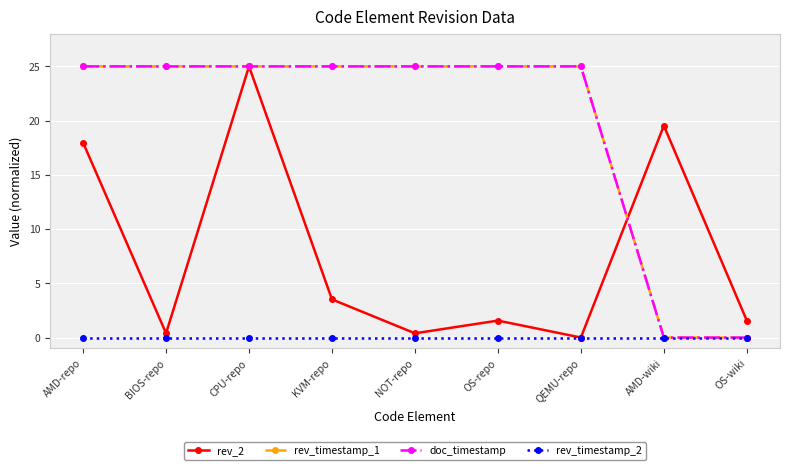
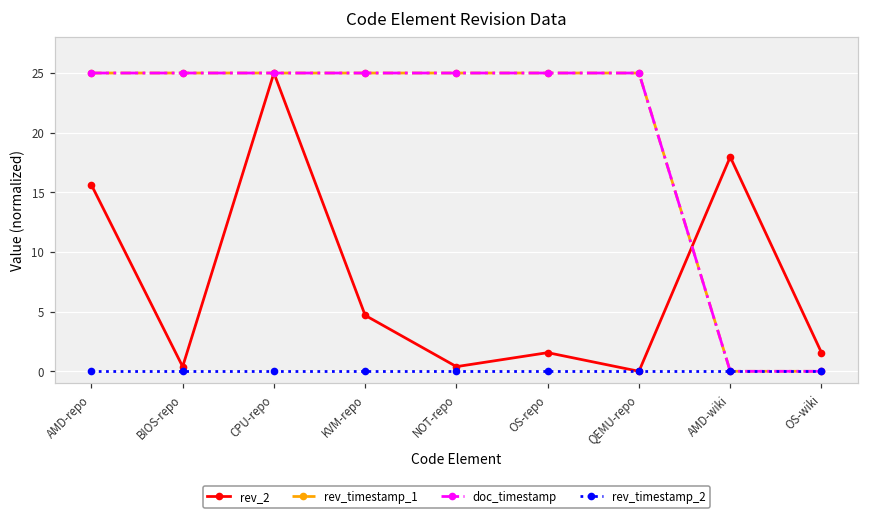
  {
    "rev_2": {
-     "AMD-repo": 18.0,
+     "AMD-repo": 15.6,
      "BIOS-repo": 0.4,
-     "KVM-repo": 3.5,
+     "KVM-repo": 4.7,
      "NOT-repo": 0.4,
      "OS-repo": 1.6,
-     "AMD-wiki": 19.5,
+     "AMD-wiki": 18.0,
      "OS-wiki": 1.6
    },
    "doc_timestamp": {
      "AMD-repo": 25.0,
      "BIOS-repo": 25.0,
      "KVM-repo": 25.0,
      "NOT-repo": 25.0,
      "OS-repo": 25.0,
      "QEMU-repo": 25.0
    },
    "rev_timestamp_2": {
      "AMD-repo": 0.0,
      "BIOS-repo": 0.0,
      "CPU-repo": 0.0,
      "KVM-repo": 0.0,
      "NOT-repo": 0.0,
      "OS-repo": 0.0
    }
  }
